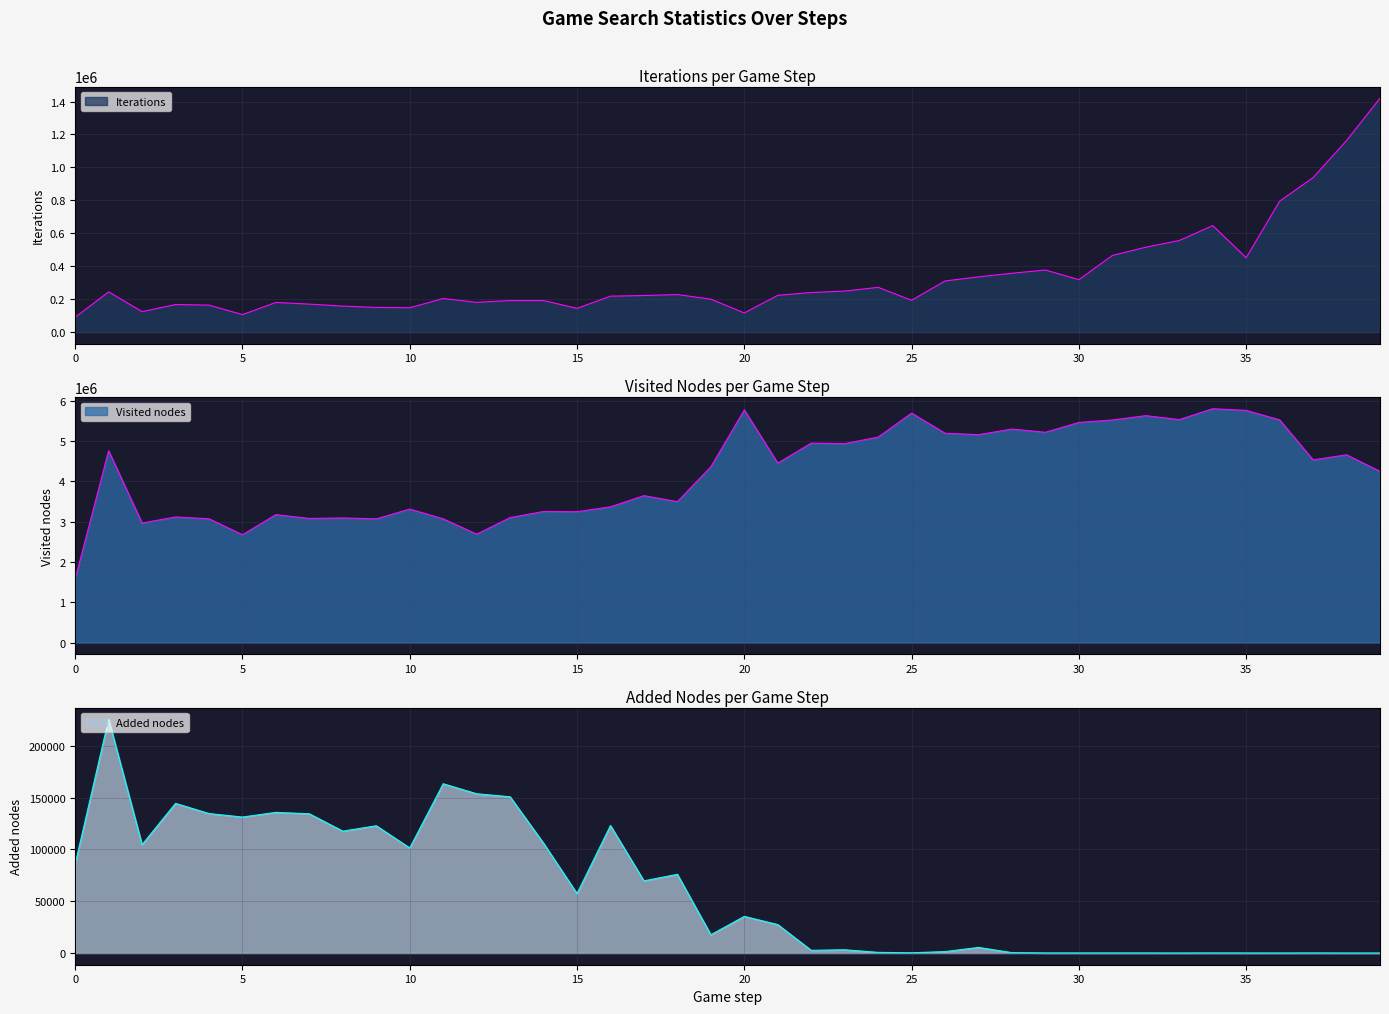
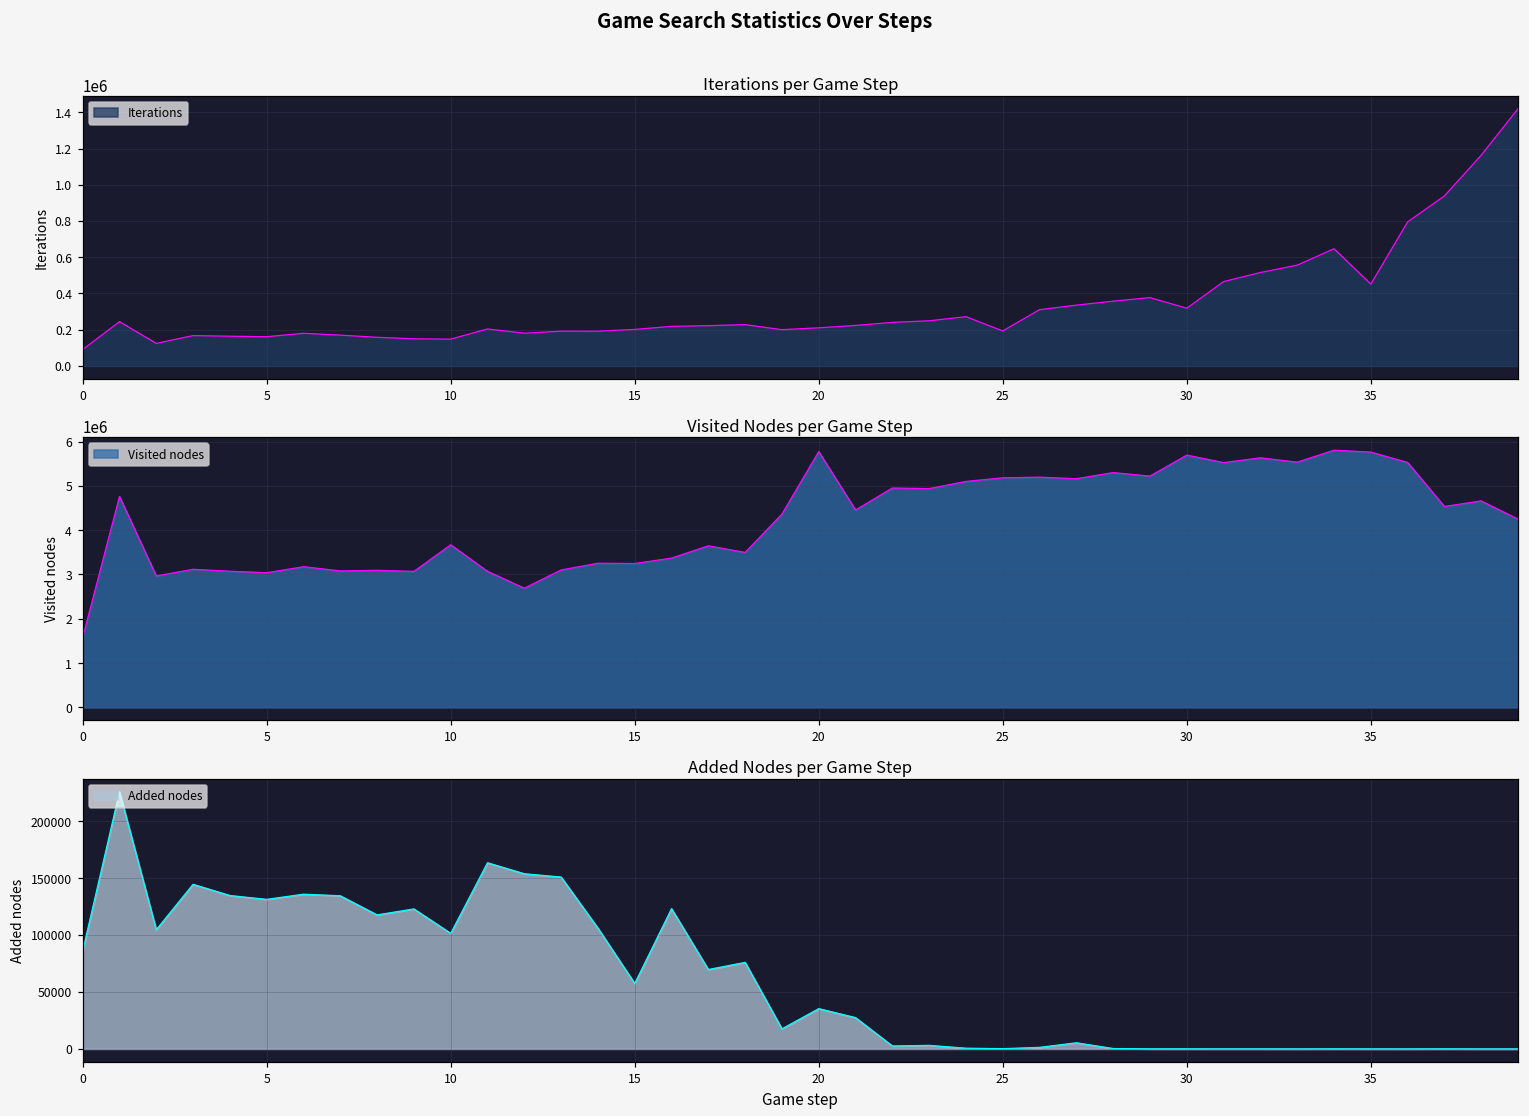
  {
    "Iterations per Game Step": {
      "0": 90000,
-     "5": 110000,
+     "5": 160000,
      "10": 150000,
-     "15": 140000,
-     "20": 120000,
+     "15": 200000,
+     "20": 210000,
      "25": 190000,
      "30": 320000,
      "35": 450000
    },
    "Visited Nodes per Game Step": {
      "0": 1600000,
-     "5": 2700000,
-     "10": 3300000,
+     "5": 3000000,
+     "10": 3700000,
      "15": 3200000,
      "20": 5800000,
-     "25": 5700000,
-     "30": 5500000,
+     "25": 5200000,
+     "30": 5700000,
      "35": 5800000
    },
    "Added Nodes per Game Step": {
      "0": 86000,
      "5": 131000,
      "10": 101000,
      "15": 57000,
      "20": 35000,
      "25": 0,
      "30": 0,
      "35": 0
    }
  }
